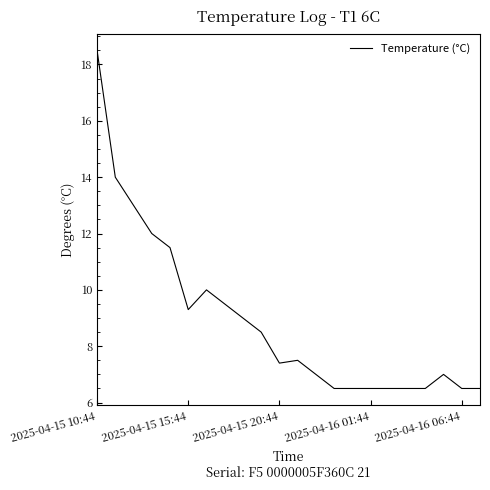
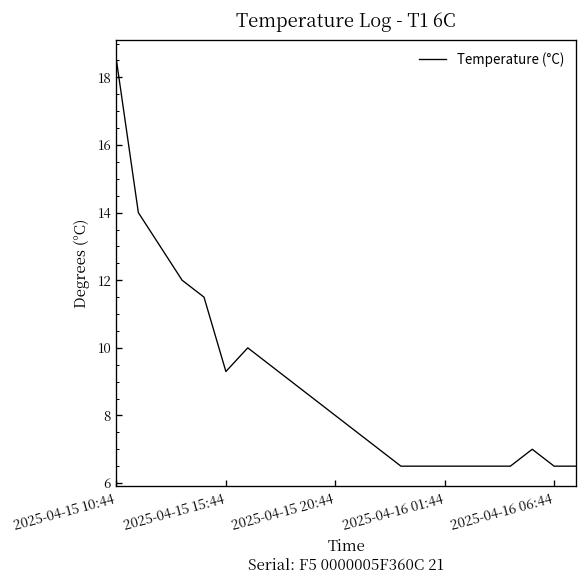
  {
    "2025-04-15 10:44": 18.5,
    "2025-04-15 15:44": 9.3,
-   "2025-04-15 20:44": 7.4,
+   "2025-04-15 20:44": 8.0,
    "2025-04-16 01:44": 6.5,
    "2025-04-16 06:44": 6.5
  }
